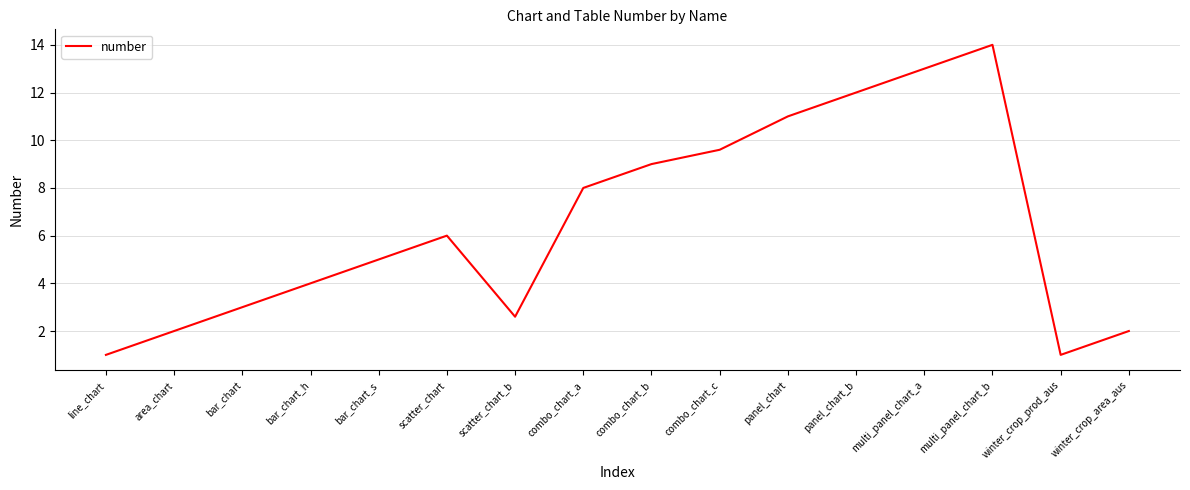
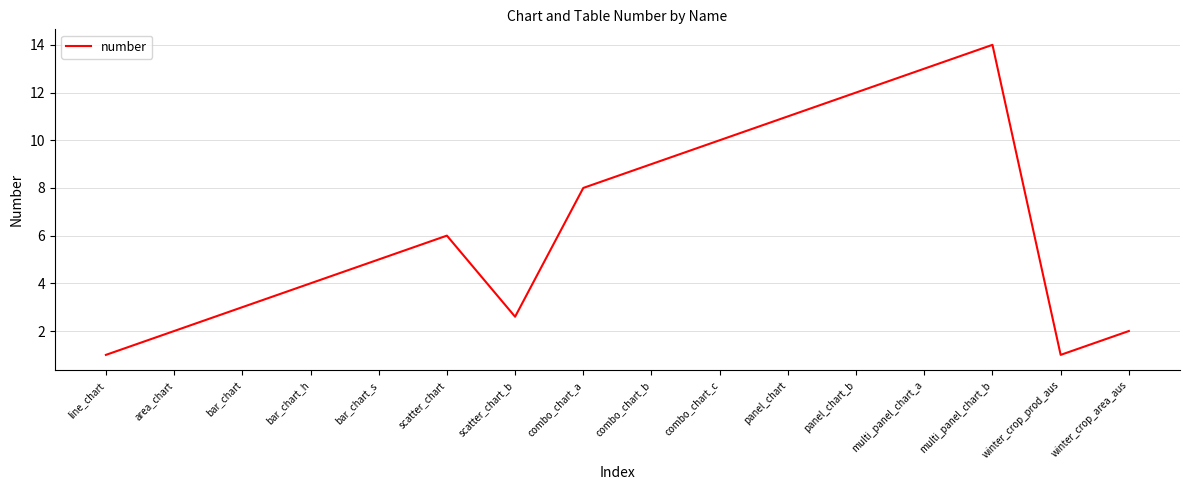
  {
    "line_chart": 1.0,
    "area_chart": 2.0,
    "bar_chart": 3.0,
    "bar_chart_h": 4.0,
    "bar_chart_s": 5.0,
    "scatter_chart": 6.0,
    "scatter_chart_b": 2.6,
    "combo_chart_a": 8.0,
    "combo_chart_b": 9.0,
-   "combo_chart_c": 9.6,
+   "combo_chart_c": 10.0,
    "panel_chart": 11.0,
    "panel_chart_b": 12.0,
    "multi_panel_chart_a": 13.0,
    "multi_panel_chart_b": 14.0,
    "winter_crop_prod_aus": 1.0,
    "winter_crop_area_aus": 2.0
  }
